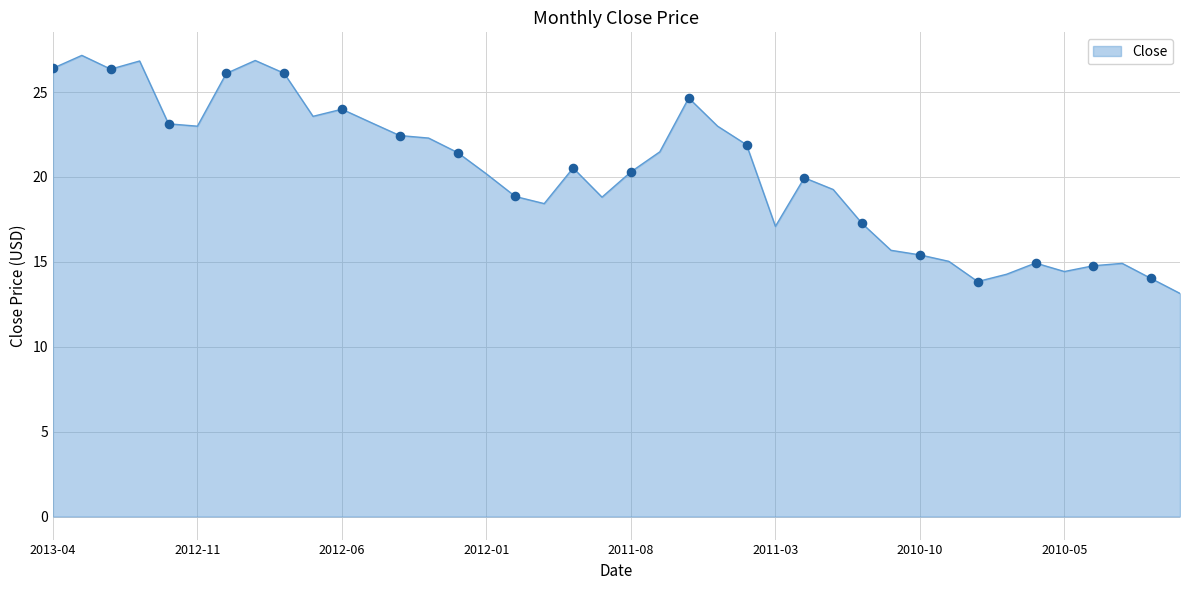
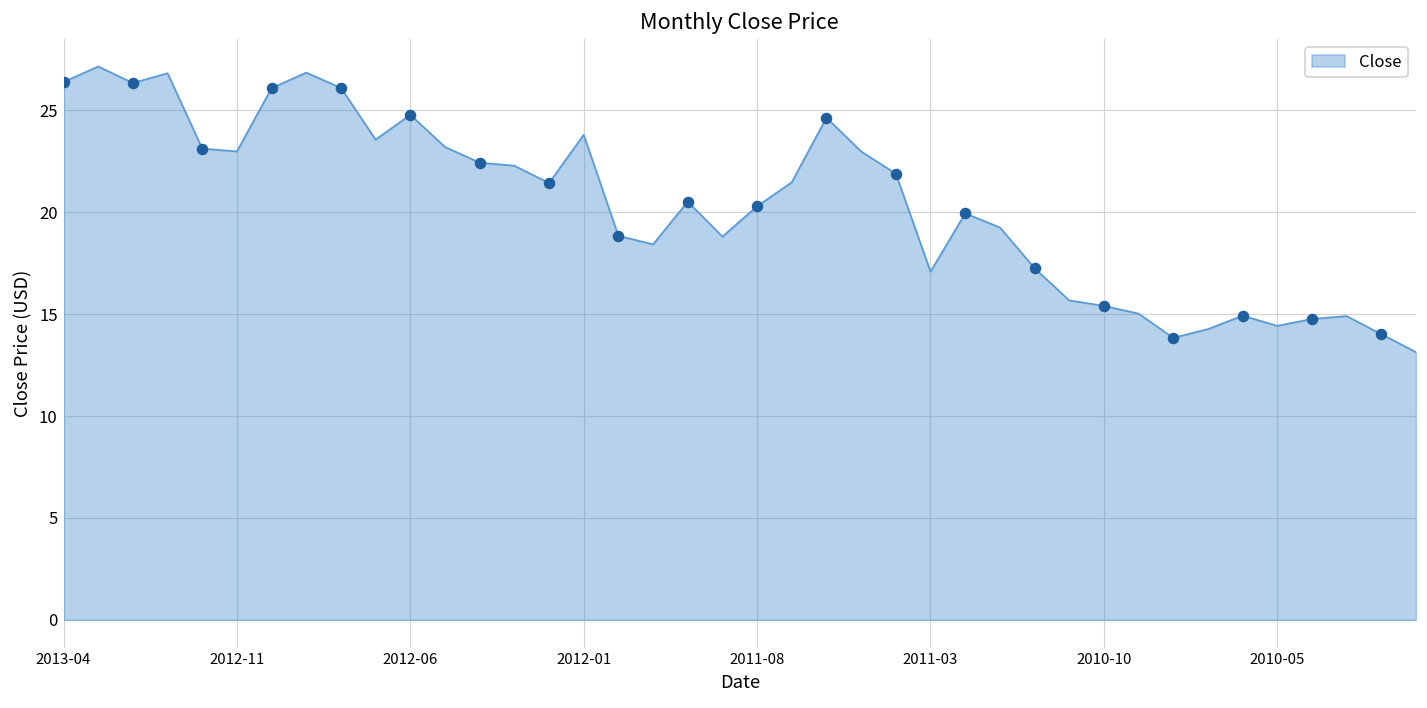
  {
    "Close": {
      "2012-11": 23.0,
-     "2012-06": 24.0,
-     "2012-01": 20.2,
+     "2012-06": 24.8,
+     "2012-01": 23.8,
      "2011-03": 17.1,
      "2010-05": 14.4
    }
  }
